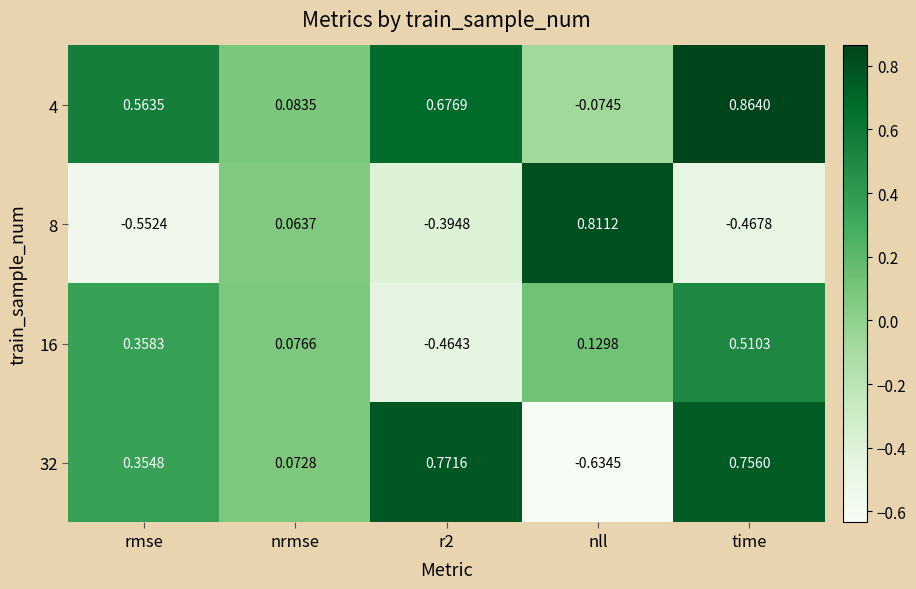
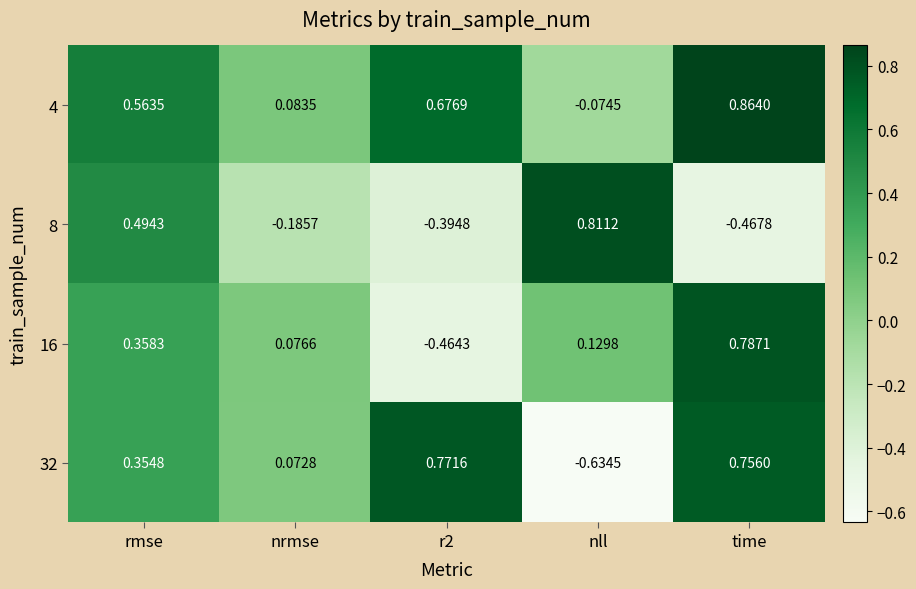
  {
    "4": {
      "rmse": 0.5635,
      "nrmse": 0.0835,
      "r2": 0.6769,
      "nll": -0.0745,
      "time": 0.8640
    },
    "8": {
-     "rmse": -0.5524,
-     "nrmse": 0.0637,
+     "rmse": 0.4943,
+     "nrmse": -0.1857,
      "r2": -0.3948,
      "nll": 0.8112,
      "time": -0.4678
    },
    "16": {
      "rmse": 0.3583,
      "nrmse": 0.0766,
      "r2": -0.4643,
      "nll": 0.1298,
-     "time": 0.5103
+     "time": 0.7871
    },
    "32": {
      "rmse": 0.3548,
      "nrmse": 0.0728,
      "r2": 0.7716,
      "nll": -0.6345,
      "time": 0.7560
    }
  }
